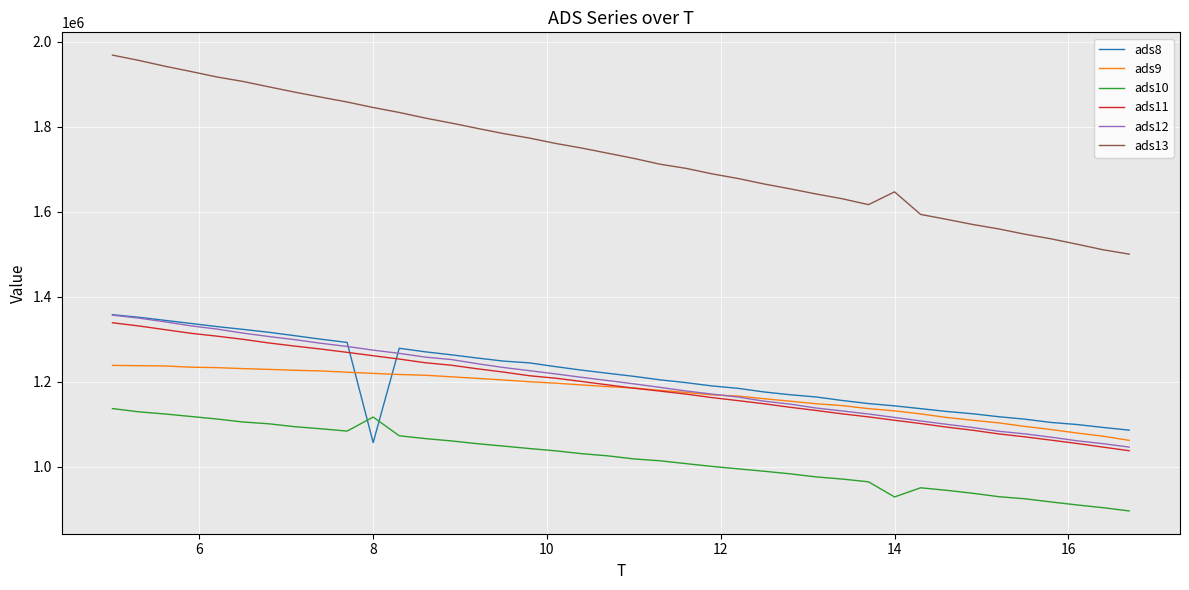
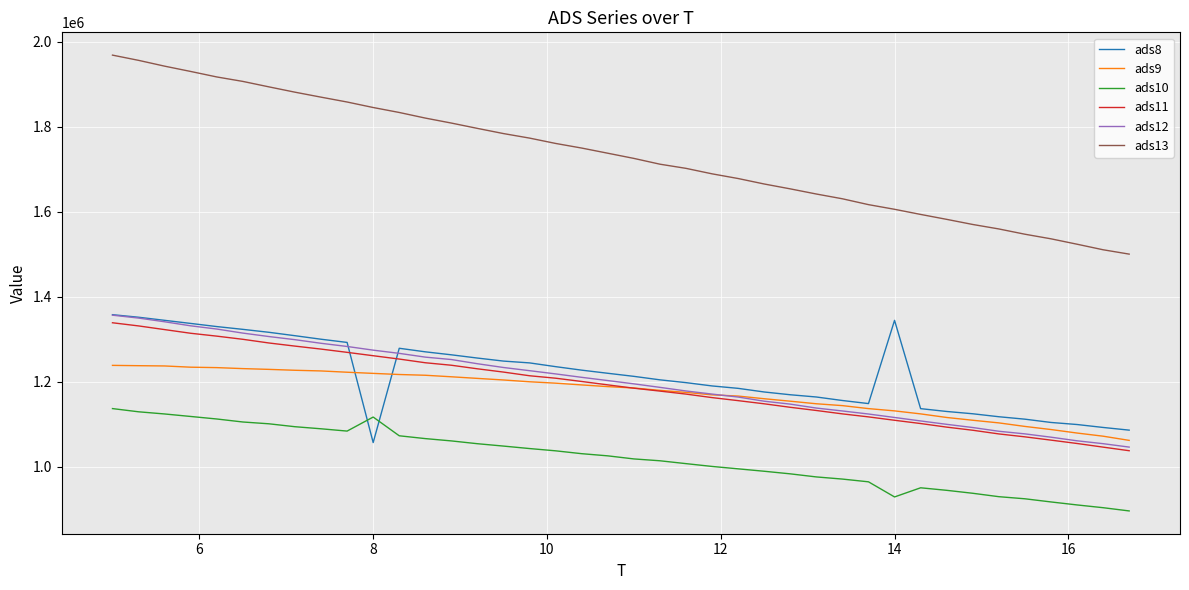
  {
    "ads8": {
      "8": 1060000,
-     "14": 1140000
+     "14": 1340000
    },
    "ads9": {
      "8": 1220000,
      "14": 1130000
    },
    "ads10": {
      "8": 1120000,
      "14": 930000
    },
    "ads11": {
      "8": 1260000,
      "14": 1110000
    },
    "ads12": {
      "8": 1270000,
      "14": 1120000
    },
    "ads13": {
      "8": 1850000,
-     "14": 1650000
+     "14": 1610000
    }
  }
